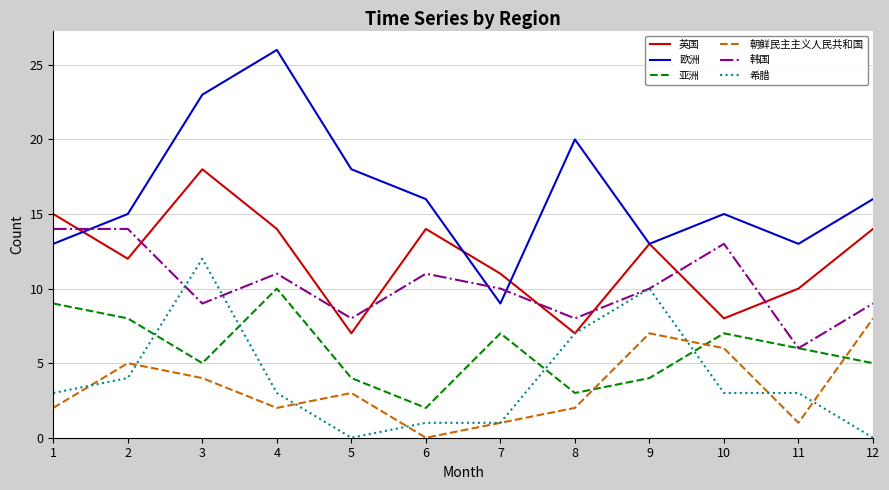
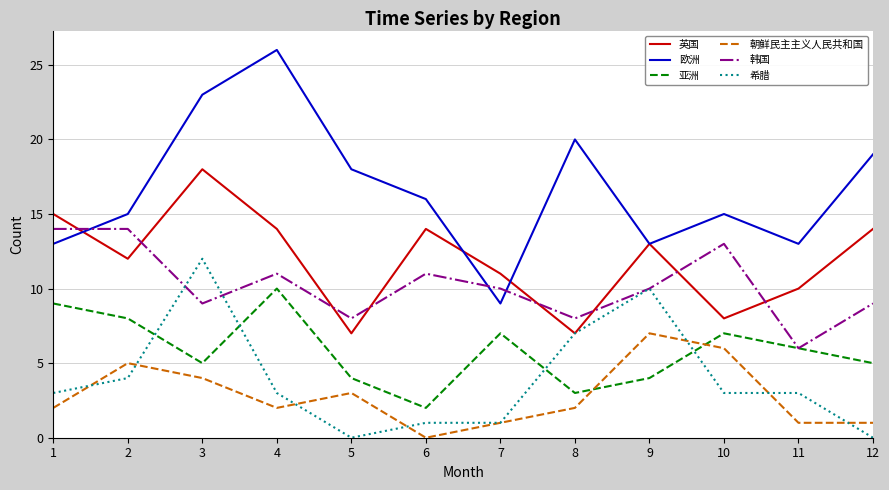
  {
    "英国": {
      "1": 15,
      "2": 12,
      "3": 18,
      "4": 14,
      "5": 7,
      "6": 14,
      "7": 11,
      "10": 8,
      "11": 10,
      "12": 14
    },
    "欧洲": {
      "1": 13,
      "2": 15,
      "3": 23,
      "4": 26,
      "5": 18,
      "6": 16,
      "7": 9,
      "8": 20,
      "10": 15,
      "11": 13,
-     "12": 16
+     "12": 19
    },
    "亚洲": {
      "1": 9,
      "2": 8,
      "3": 5,
      "4": 10,
      "5": 4,
      "6": 2,
      "7": 7,
      "8": 3,
      "9": 4,
      "10": 7,
      "12": 5
    },
    "朝鲜民主主义人民共和国": {
      "1": 2,
      "2": 5,
      "3": 4,
      "4": 2,
      "5": 3,
      "6": 0,
      "8": 2,
      "9": 7,
      "10": 6,
      "11": 1,
-     "12": 8
+     "12": 1
    },
    "韩国": {
      "1": 14,
      "2": 14,
      "3": 9,
      "4": 11,
      "5": 8,
      "6": 11,
      "7": 10,
      "8": 8,
      "10": 13,
      "12": 9
    },
    "希腊": {
      "1": 3,
      "2": 4,
      "3": 12,
      "4": 3,
      "5": 0,
      "6": 1,
      "10": 3,
      "11": 3,
      "12": 0
    }
  }
